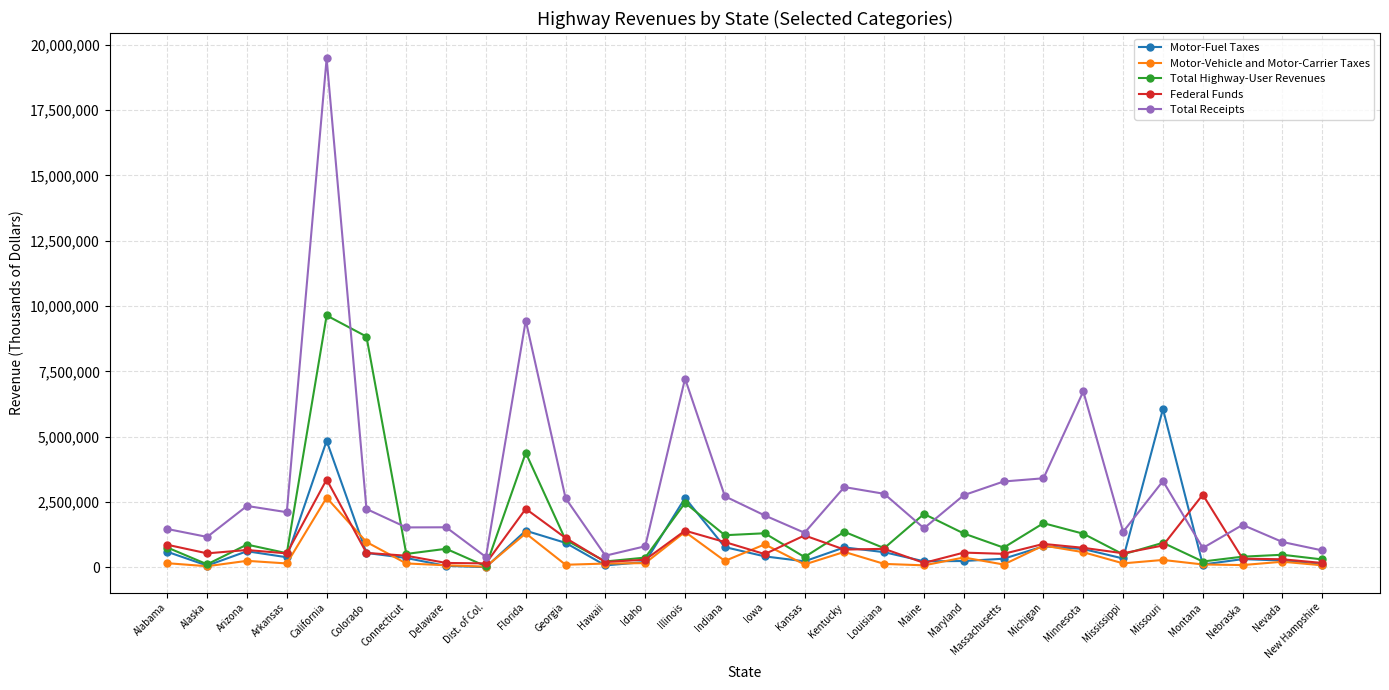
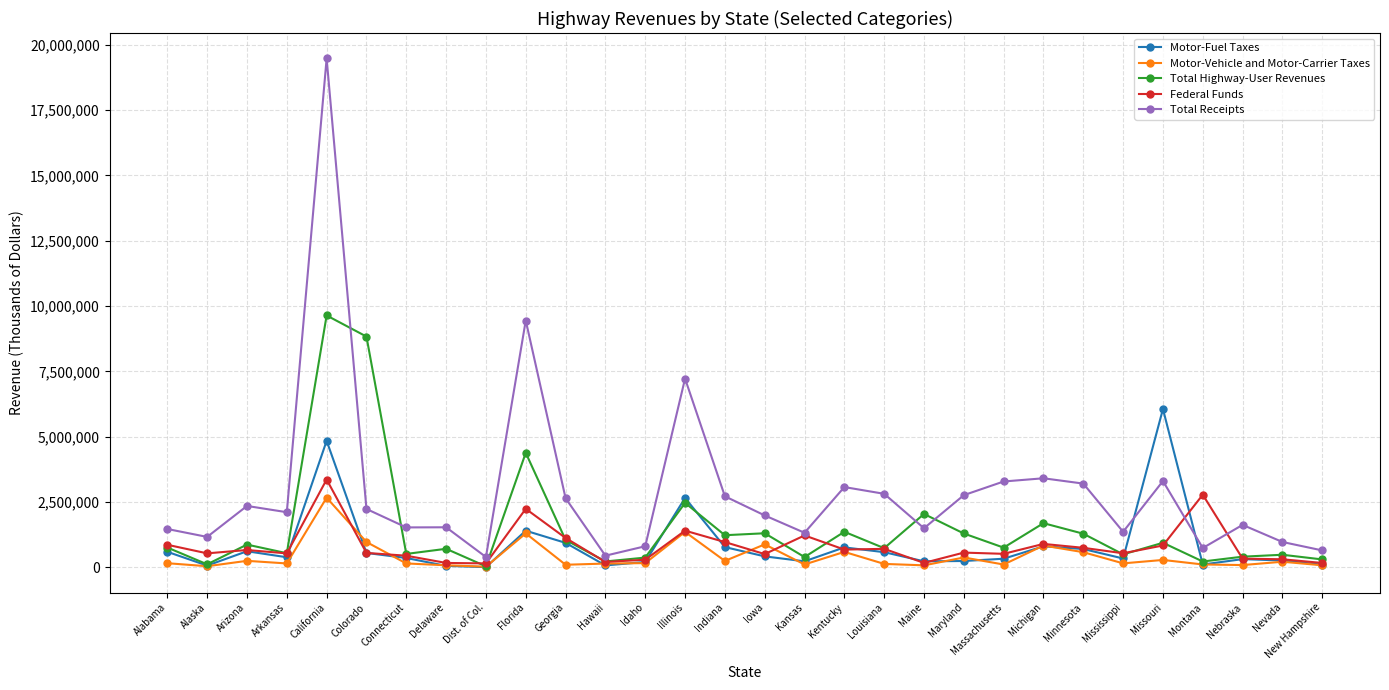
  {
    "Motor-Fuel Taxes": {
      "Alabama": "600,000",
      "Arkansas": "400,000",
      "California": "4,800,000",
      "Florida": "1,400,000",
      "Georgia": "900,000",
      "Illinois": "2,700,000",
      "Indiana": "800,000",
      "Kansas": "200,000",
      "Louisiana": "600,000",
      "Maryland": "200,000",
      "Massachusetts": "300,000",
      "Mississippi": "300,000",
      "Missouri": "6,100,000"
    },
    "Motor-Vehicle and Motor-Carrier Taxes": {
      "Alabama": "200,000",
      "Arizona": "300,000",
      "Arkansas": "200,000",
      "California": "2,700,000",
      "Colorado": "1,000,000",
      "Connecticut": "200,000",
      "Florida": "1,300,000",
      "Georgia": "100,000",
      "Indiana": "300,000",
      "Iowa": "900,000",
      "Kansas": "100,000",
      "Louisiana": "100,000",
      "Maryland": "400,000",
      "Massachusetts": "100,000",
      "Minnesota": "600,000",
      "Mississippi": "200,000",
      "Missouri": "300,000",
      "Nebraska": "100,000"
    },
    "Total Highway-User Revenues": {
      "Alabama": "800,000",
      "Arizona": "900,000",
      "California": "9,600,000",
      "Colorado": "8,800,000",
      "Delaware": "700,000",
      "Florida": "4,400,000",
      "Illinois": "2,500,000",
      "Indiana": "1,200,000",
      "Iowa": "1,300,000",
      "Kansas": "400,000",
      "Kentucky": "1,400,000",
      "Maine": "2,000,000",
      "Maryland": "1,300,000",
      "Massachusetts": "800,000",
      "Michigan": "1,700,000",
      "Minnesota": "1,300,000",
      "Missouri": "900,000",
      "Montana": "200,000",
      "Nevada": "500,000",
      "New Hampshire": "300,000"
    },
    "Federal Funds": {
      "Alabama": "900,000",
      "Alaska": "500,000",
      "California": "3,400,000",
      "Dist. of Col.": "200,000",
      "Florida": "2,200,000",
      "Indiana": "1,000,000",
      "Kansas": "1,200,000",
      "Maryland": "600,000",
      "Massachusetts": "500,000",
      "Missouri": "800,000",
      "Montana": "2,800,000"
    },
    "Total Receipts": {
      "Alabama": "1,500,000",
      "Alaska": "1,200,000",
      "Arizona": "2,400,000",
      "Arkansas": "2,100,000",
      "California": "19,500,000",
      "Colorado": "2,200,000",
      "Connecticut": "1,500,000",
      "Delaware": "1,500,000",
      "Dist. of Col.": "400,000",
      "Florida": "9,400,000",
      "Georgia": "2,700,000",
      "Hawaii": "500,000",
      "Idaho": "800,000",
      "Illinois": "7,200,000",
      "Indiana": "2,700,000",
      "Iowa": "2,000,000",
      "Kansas": "1,300,000",
      "Kentucky": "3,100,000",
      "Louisiana": "2,800,000",
      "Maine": "1,500,000",
      "Maryland": "2,800,000",
      "Massachusetts": "3,300,000",
      "Michigan": "3,400,000",
-     "Minnesota": "6,700,000",
+     "Minnesota": "3,200,000",
      "Mississippi": "1,400,000",
      "Missouri": "3,300,000",
      "Montana": "700,000",
      "Nebraska": "1,600,000",
      "Nevada": "1,000,000",
      "New Hampshire": "700,000"
    }
  }
